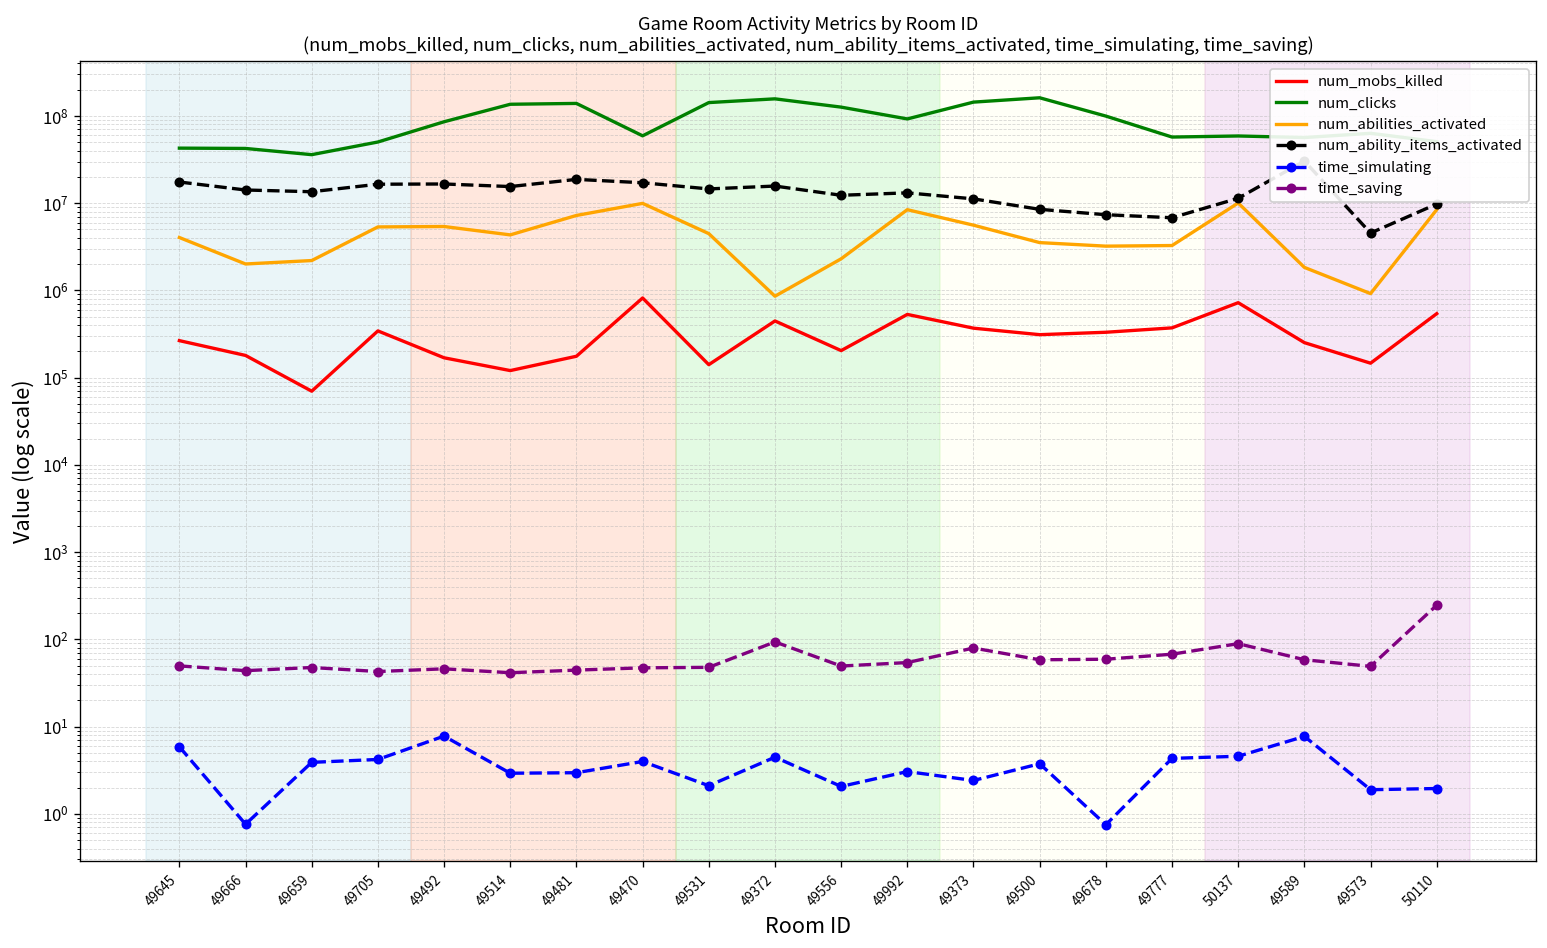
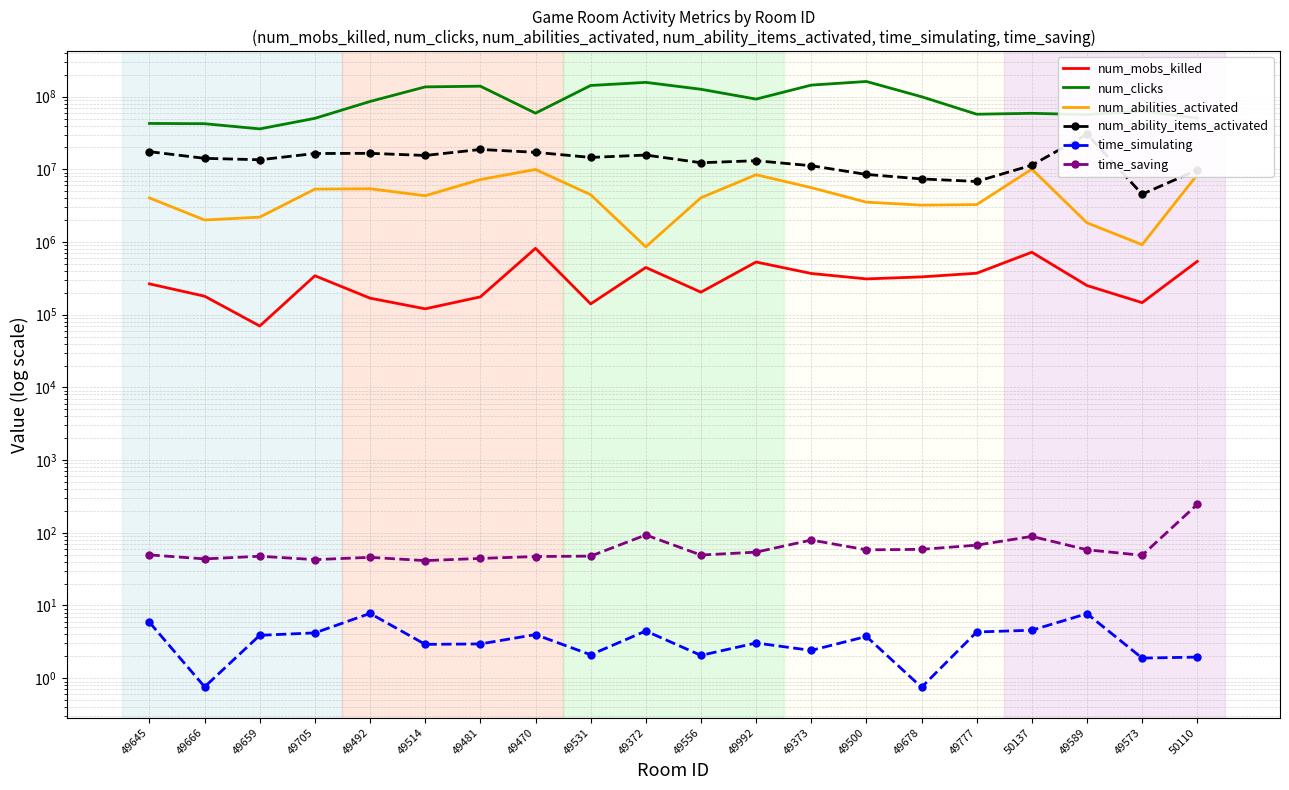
  {
    "num_mobs_killed": {
      "49645": 270000,
      "49666": 180000,
      "49659": 70000,
      "49705": 300000,
      "49492": 170000,
      "49514": 120000,
      "49481": 180000,
      "49470": 800000,
      "49531": 140000,
      "49372": 400000,
      "49556": 200000,
      "49992": 500000,
      "49373": 400000,
      "49500": 310000,
      "49678": 300000,
      "49777": 400000,
      "50137": 700000,
      "49589": 250000,
      "49573": 150000,
      "50110": 500000
    },
    "num_clicks": {
      "49645": 40000000,
      "49666": 40000000,
      "49659": 40000000,
      "49705": 50000000,
      "49492": 90000000,
      "49514": 140000000,
      "49481": 140000000,
      "49470": 60000000,
      "49531": 140000000,
      "49372": 160000000,
      "49556": 130000000,
      "49992": 90000000,
      "49373": 140000000,
      "49500": 160000000,
      "49678": 100000000,
      "49777": 60000000,
      "50137": 60000000
    },
    "num_abilities_activated": {
      "49645": 4000000,
      "49666": 2000000,
      "49659": 2200000,
      "49705": 5000000,
      "49492": 5000000,
      "49514": 4000000,
      "49481": 7000000,
      "49470": 10000000,
      "49531": 4000000,
      "49372": 900000,
-     "49556": 2300000,
+     "49556": 4000000,
      "49992": 8000000,
      "49373": 6000000,
      "49500": 4000000,
      "49678": 3000000,
      "49777": 3000000,
      "50137": 10000000,
      "49589": 1800000,
      "49573": 900000
    },
    "num_ability_items_activated": {
      "49645": 17000000,
      "49666": 14000000,
      "49659": 14000000,
      "49705": 17000000,
      "49492": 17000000,
      "49514": 16000000,
      "49481": 19000000,
      "49470": 17000000,
      "49531": 15000000,
      "49372": 16000000,
      "49556": 12000000,
      "49992": 13000000,
      "49373": 11000000,
      "49500": 9000000,
      "49678": 7000000,
      "49777": 7000000,
      "50137": 11000000,
      "49573": 5000000
    },
    "time_simulating": {
      "49645": 6,
      "49666": 0.8,
      "49659": 4,
      "49705": 4,
      "49492": 8,
      "49514": 3,
      "49481": 3,
      "49470": 4,
      "49531": 2,
      "49372": 4,
      "49556": 2,
      "49992": 3,
      "49373": 2.4,
      "49500": 4,
      "49678": 0.8,
      "49777": 4,
      "50137": 5,
      "49589": 8,
      "49573": 2,
      "50110": 2
    },
    "time_saving": {
      "49645": 50,
      "49666": 40,
      "49659": 50,
      "49705": 40,
      "49492": 50,
      "49514": 40,
      "49481": 40,
      "49470": 50,
      "49531": 50,
      "49372": 90,
      "49556": 50,
      "49992": 50,
      "49373": 80,
      "49500": 60,
      "49678": 60,
      "49777": 70,
      "50137": 90,
      "49589": 60,
      "49573": 50,
      "50110": 250
    }
  }
